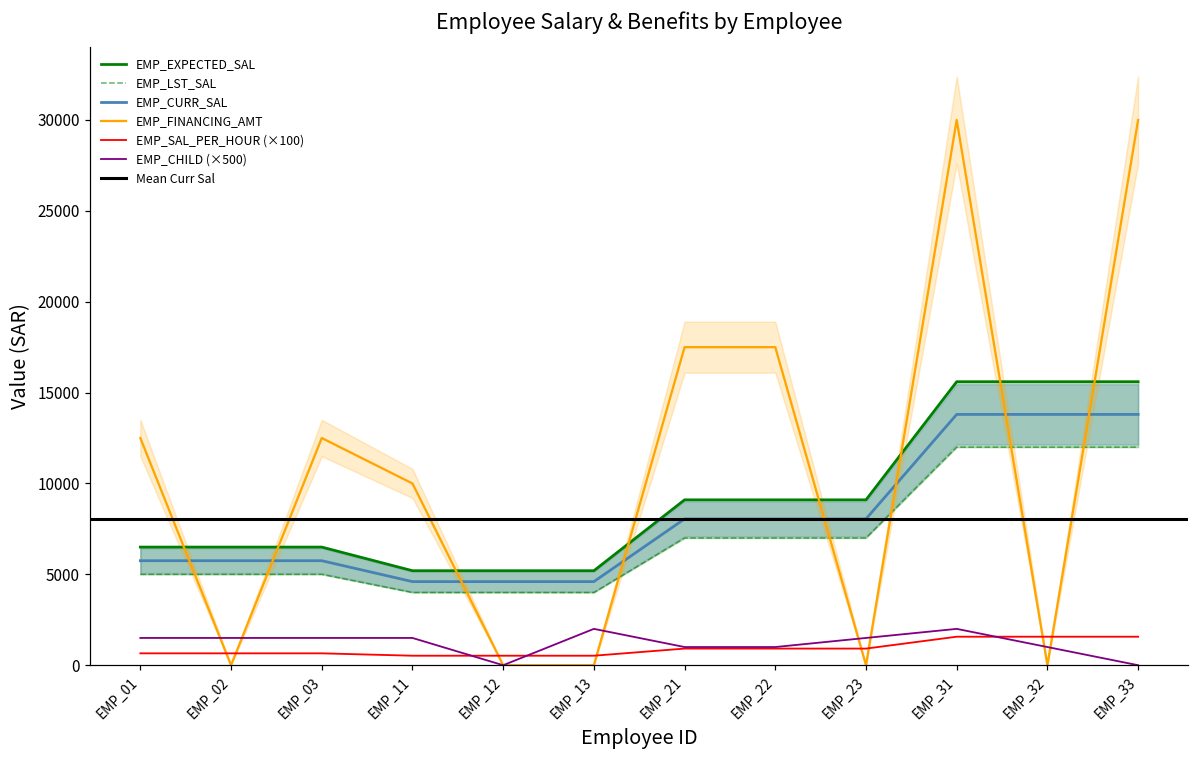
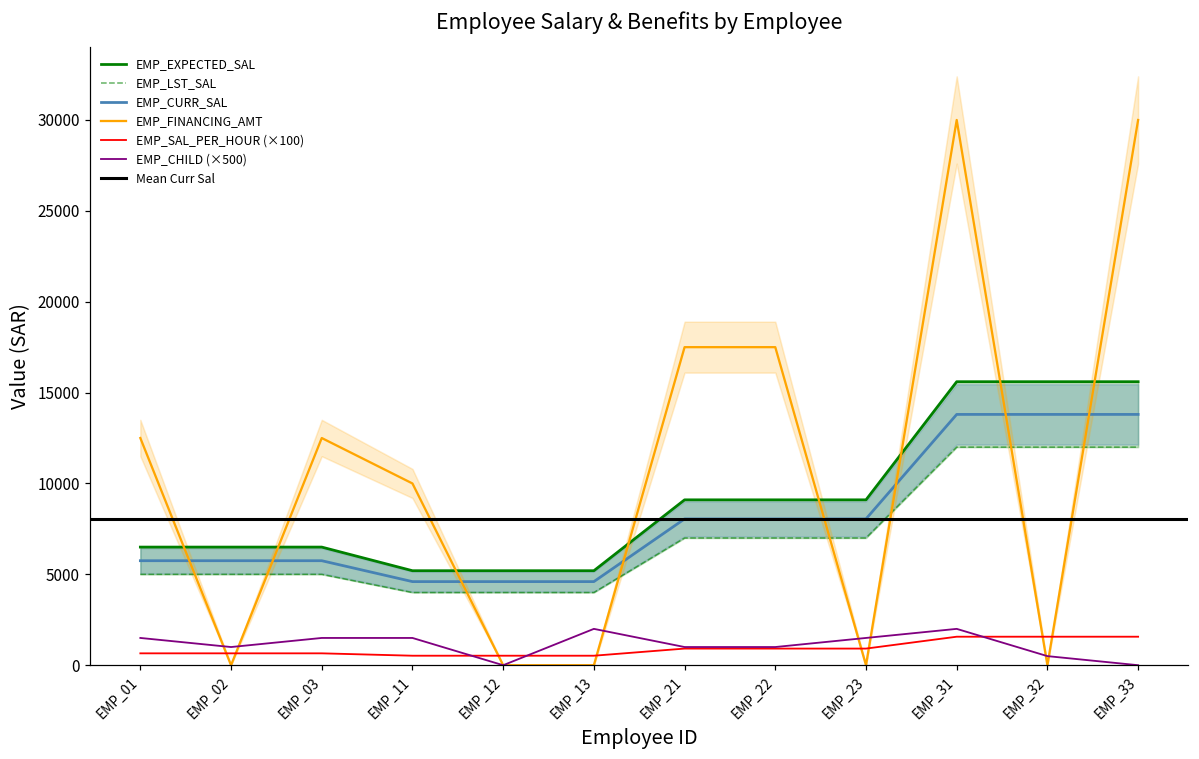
  {
    "EMP_SAL_PER_HOUR (×100)": {
      "EMP_01": 700,
      "EMP_02": 700,
      "EMP_03": 700,
      "EMP_11": 500,
      "EMP_12": 500,
      "EMP_13": 500,
      "EMP_23": 900,
      "EMP_31": 1600,
      "EMP_32": 1600,
      "EMP_33": 1600
    },
    "EMP_CHILD (×500)": {
      "EMP_01": 1500,
-     "EMP_02": 1500,
+     "EMP_02": 1000,
      "EMP_03": 1500,
      "EMP_11": 1500,
      "EMP_13": 2000,
      "EMP_23": 1500,
      "EMP_31": 2000,
-     "EMP_32": 1000,
+     "EMP_32": 500,
      "EMP_33": 0
    }
  }
